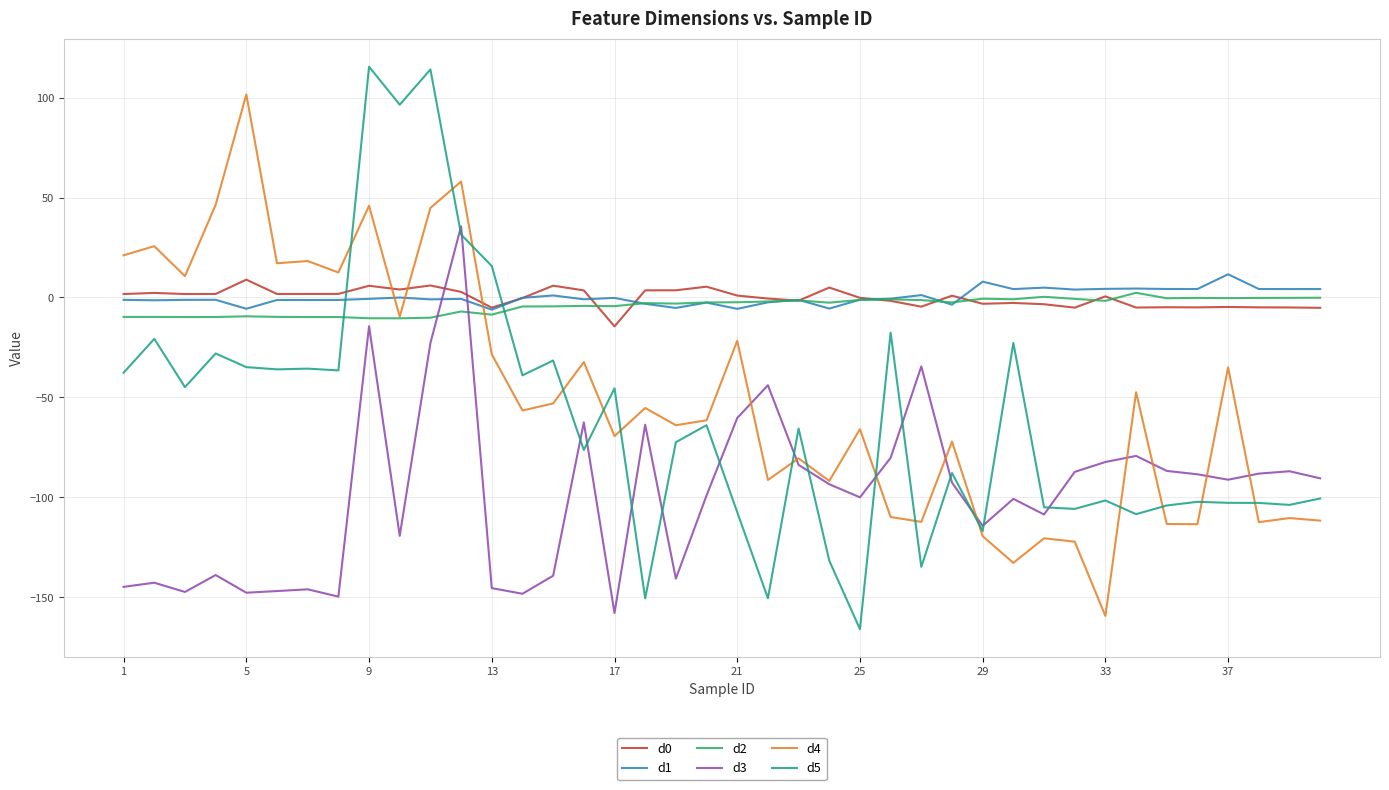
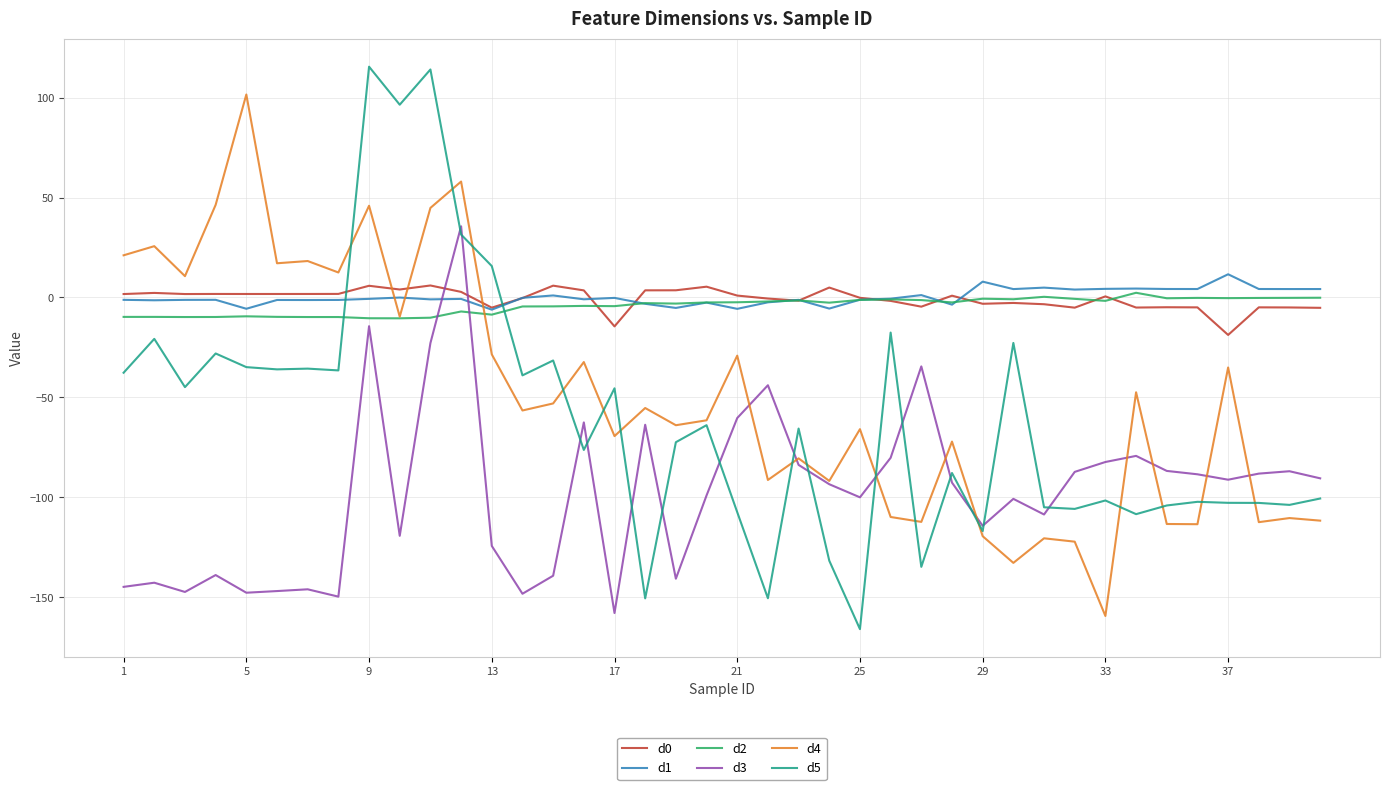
  {
    "d0": {
      "1": 2,
-     "5": 9,
+     "5": 2,
      "9": 6,
      "17": -14,
      "21": 1,
      "29": -3,
      "33": 1,
-     "37": -5
+     "37": -19
    },
    "d1": {
      "1": -1,
      "5": -6,
      "9": -1,
      "17": 0,
      "21": -6,
      "29": 8,
      "33": 4,
      "37": 12
    },
    "d3": {
      "1": -145,
      "5": -148,
      "9": -14,
-     "13": -145,
+     "13": -124,
      "17": -158,
      "21": -60,
      "25": -100,
      "29": -114,
      "33": -82,
      "37": -91
    },
    "d4": {
      "1": 21,
      "5": 102,
      "9": 46,
      "13": -28,
      "17": -69,
-     "21": -22,
+     "21": -29,
      "25": -66,
      "29": -119,
      "33": -159,
      "37": -35
    }
  }
